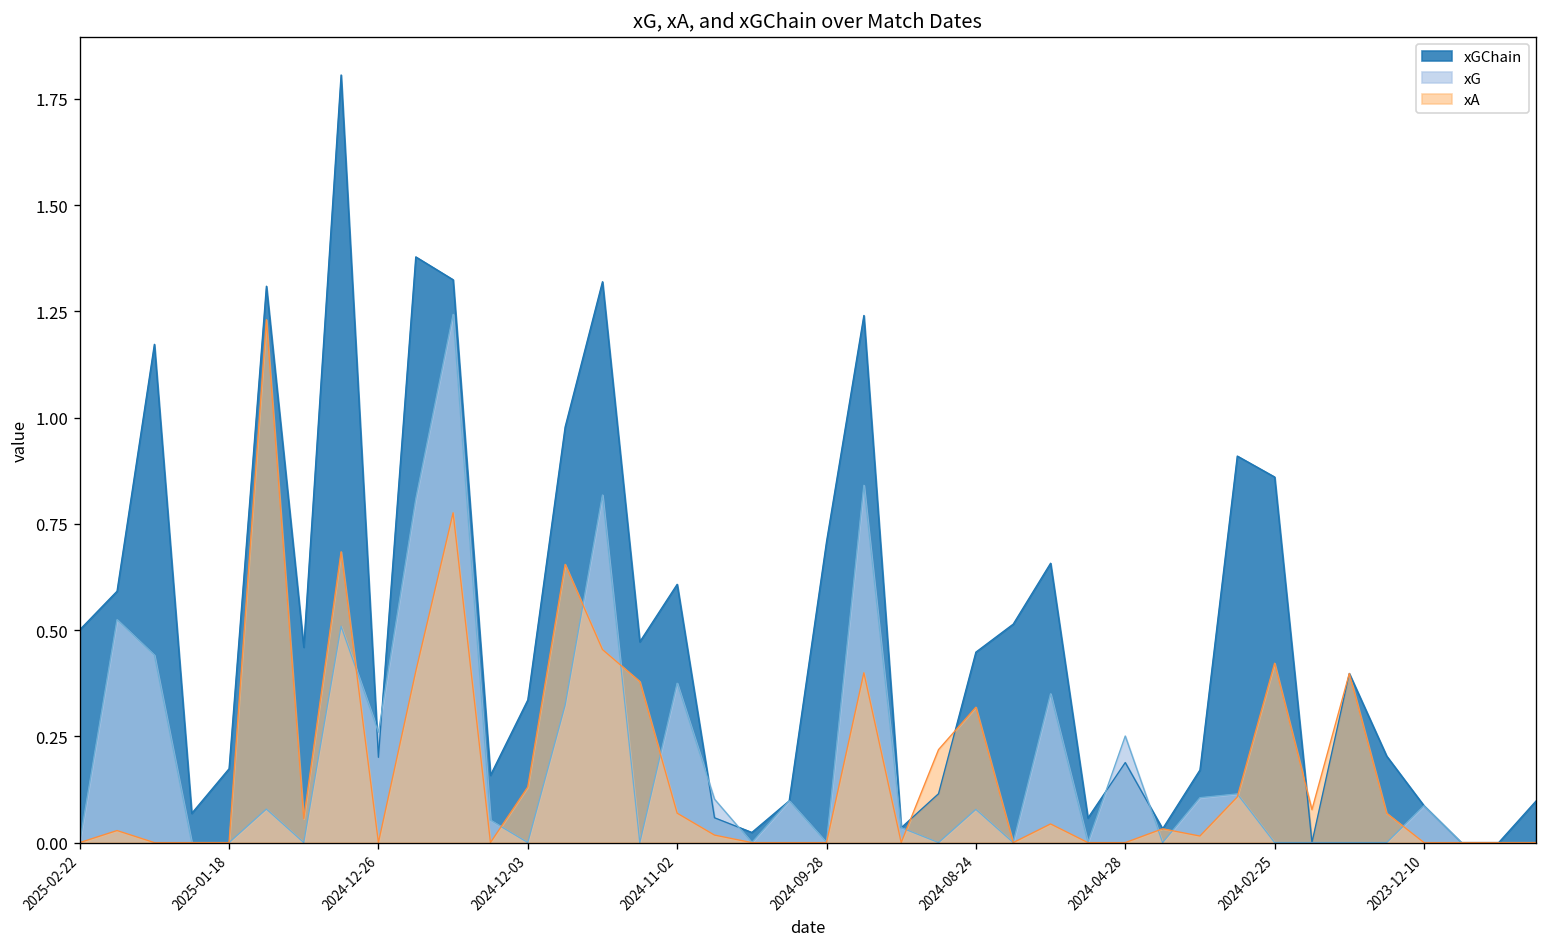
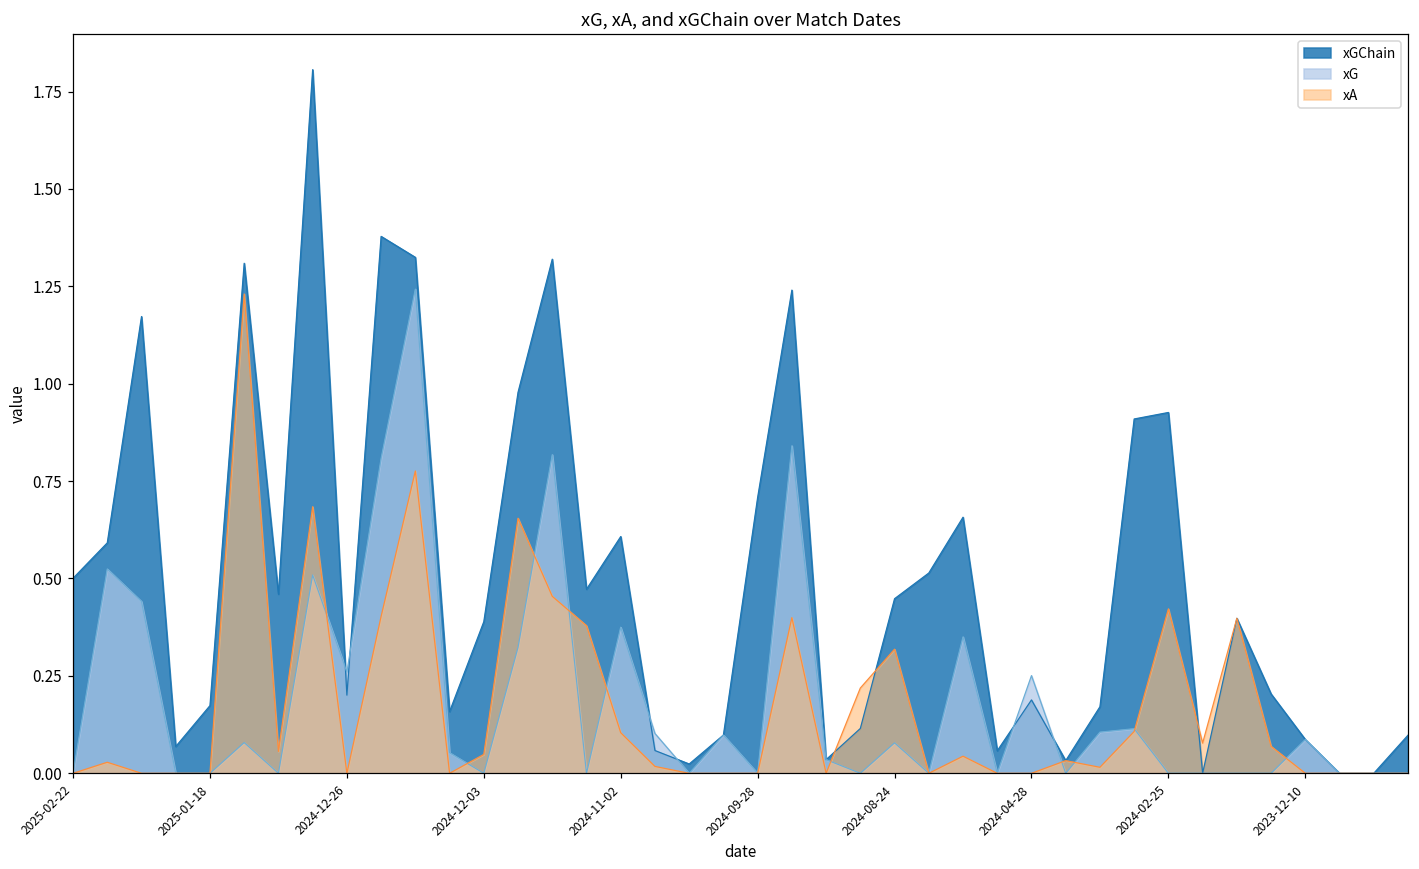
  {
    "xGChain": {
      "2025-02-22": 0.50,
      "2025-01-18": 0.17,
      "2024-12-26": 0.20,
-     "2024-12-03": 0.34,
+     "2024-12-03": 0.39,
      "2024-11-02": 0.61,
      "2024-09-28": 0.71,
      "2024-08-24": 0.45,
      "2024-04-28": 0.19,
-     "2024-02-25": 0.86
+     "2024-02-25": 0.93
    },
    "xG": {
      "2024-12-26": 0.26,
      "2024-12-03": 0.00,
      "2024-11-02": 0.37,
      "2024-08-24": 0.08,
      "2024-04-28": 0.25,
      "2024-02-25": 0.00
    },
    "xA": {
      "2024-12-26": 0.00,
-     "2024-12-03": 0.13,
-     "2024-11-02": 0.07,
+     "2024-12-03": 0.05,
+     "2024-11-02": 0.10,
      "2024-08-24": 0.32,
      "2024-04-28": 0.00,
      "2024-02-25": 0.42,
      "2023-12-10": 0.00
    }
  }
